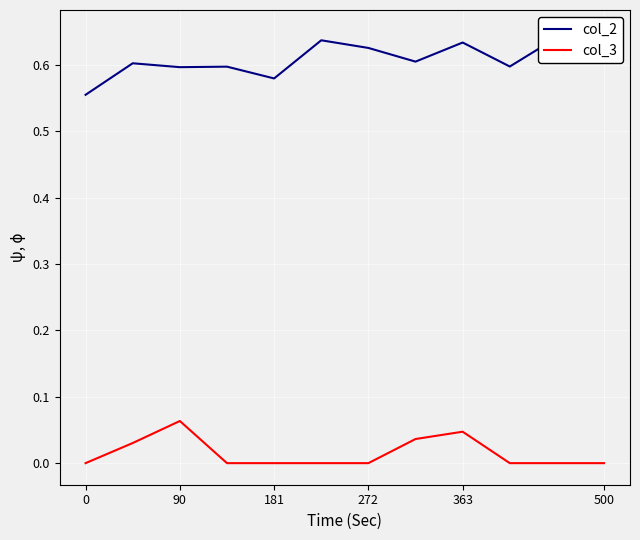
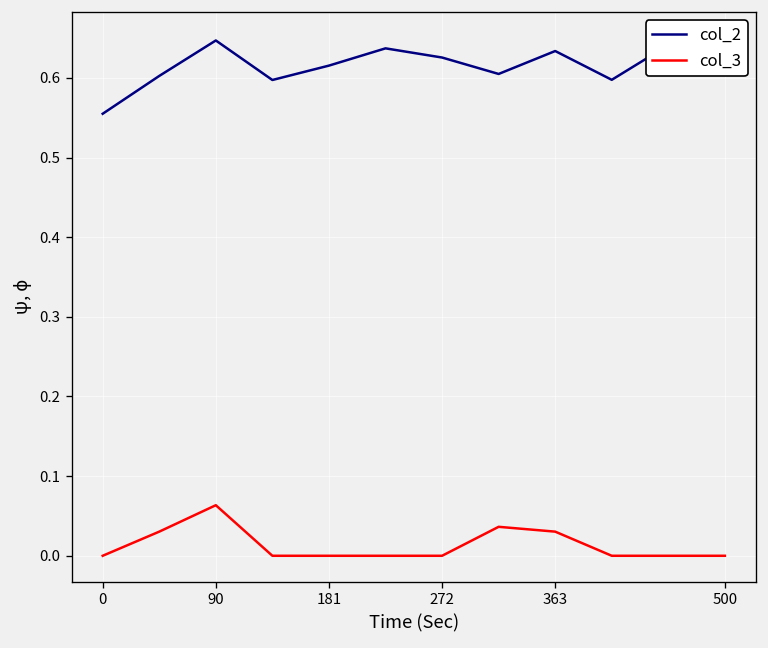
  {
    "col_2": {
      "0": 0.56,
-     "90": 0.60,
-     "181": 0.58,
+     "90": 0.65,
+     "181": 0.62,
      "272": 0.63,
      "363": 0.63
    },
    "col_3": {
      "0": 0.00,
      "90": 0.06,
      "181": 0.00,
      "272": 0.00,
-     "363": 0.05,
+     "363": 0.03,
      "500": 0.00
    }
  }
